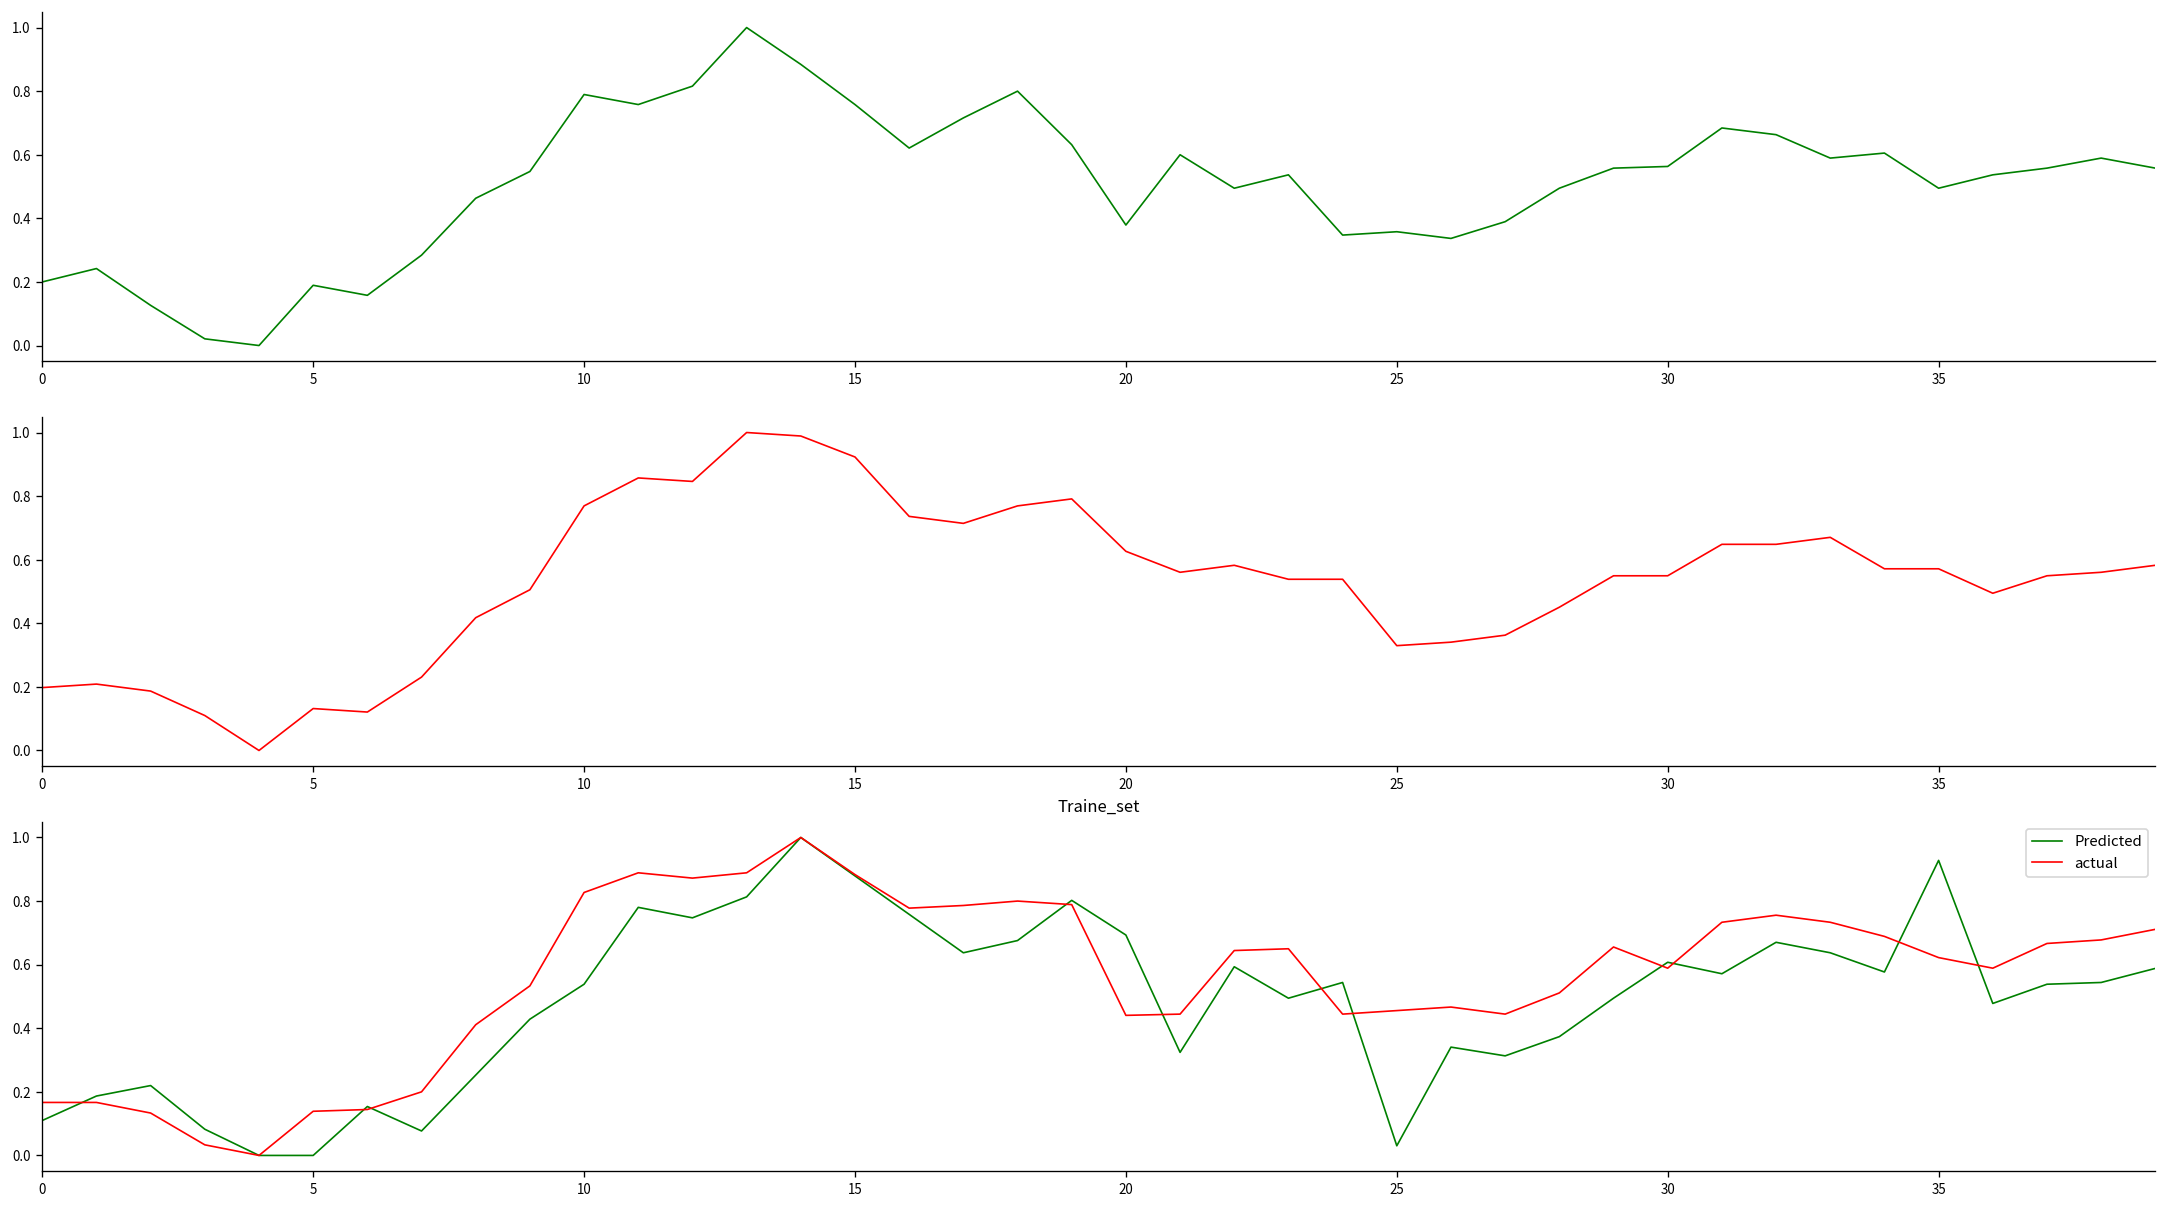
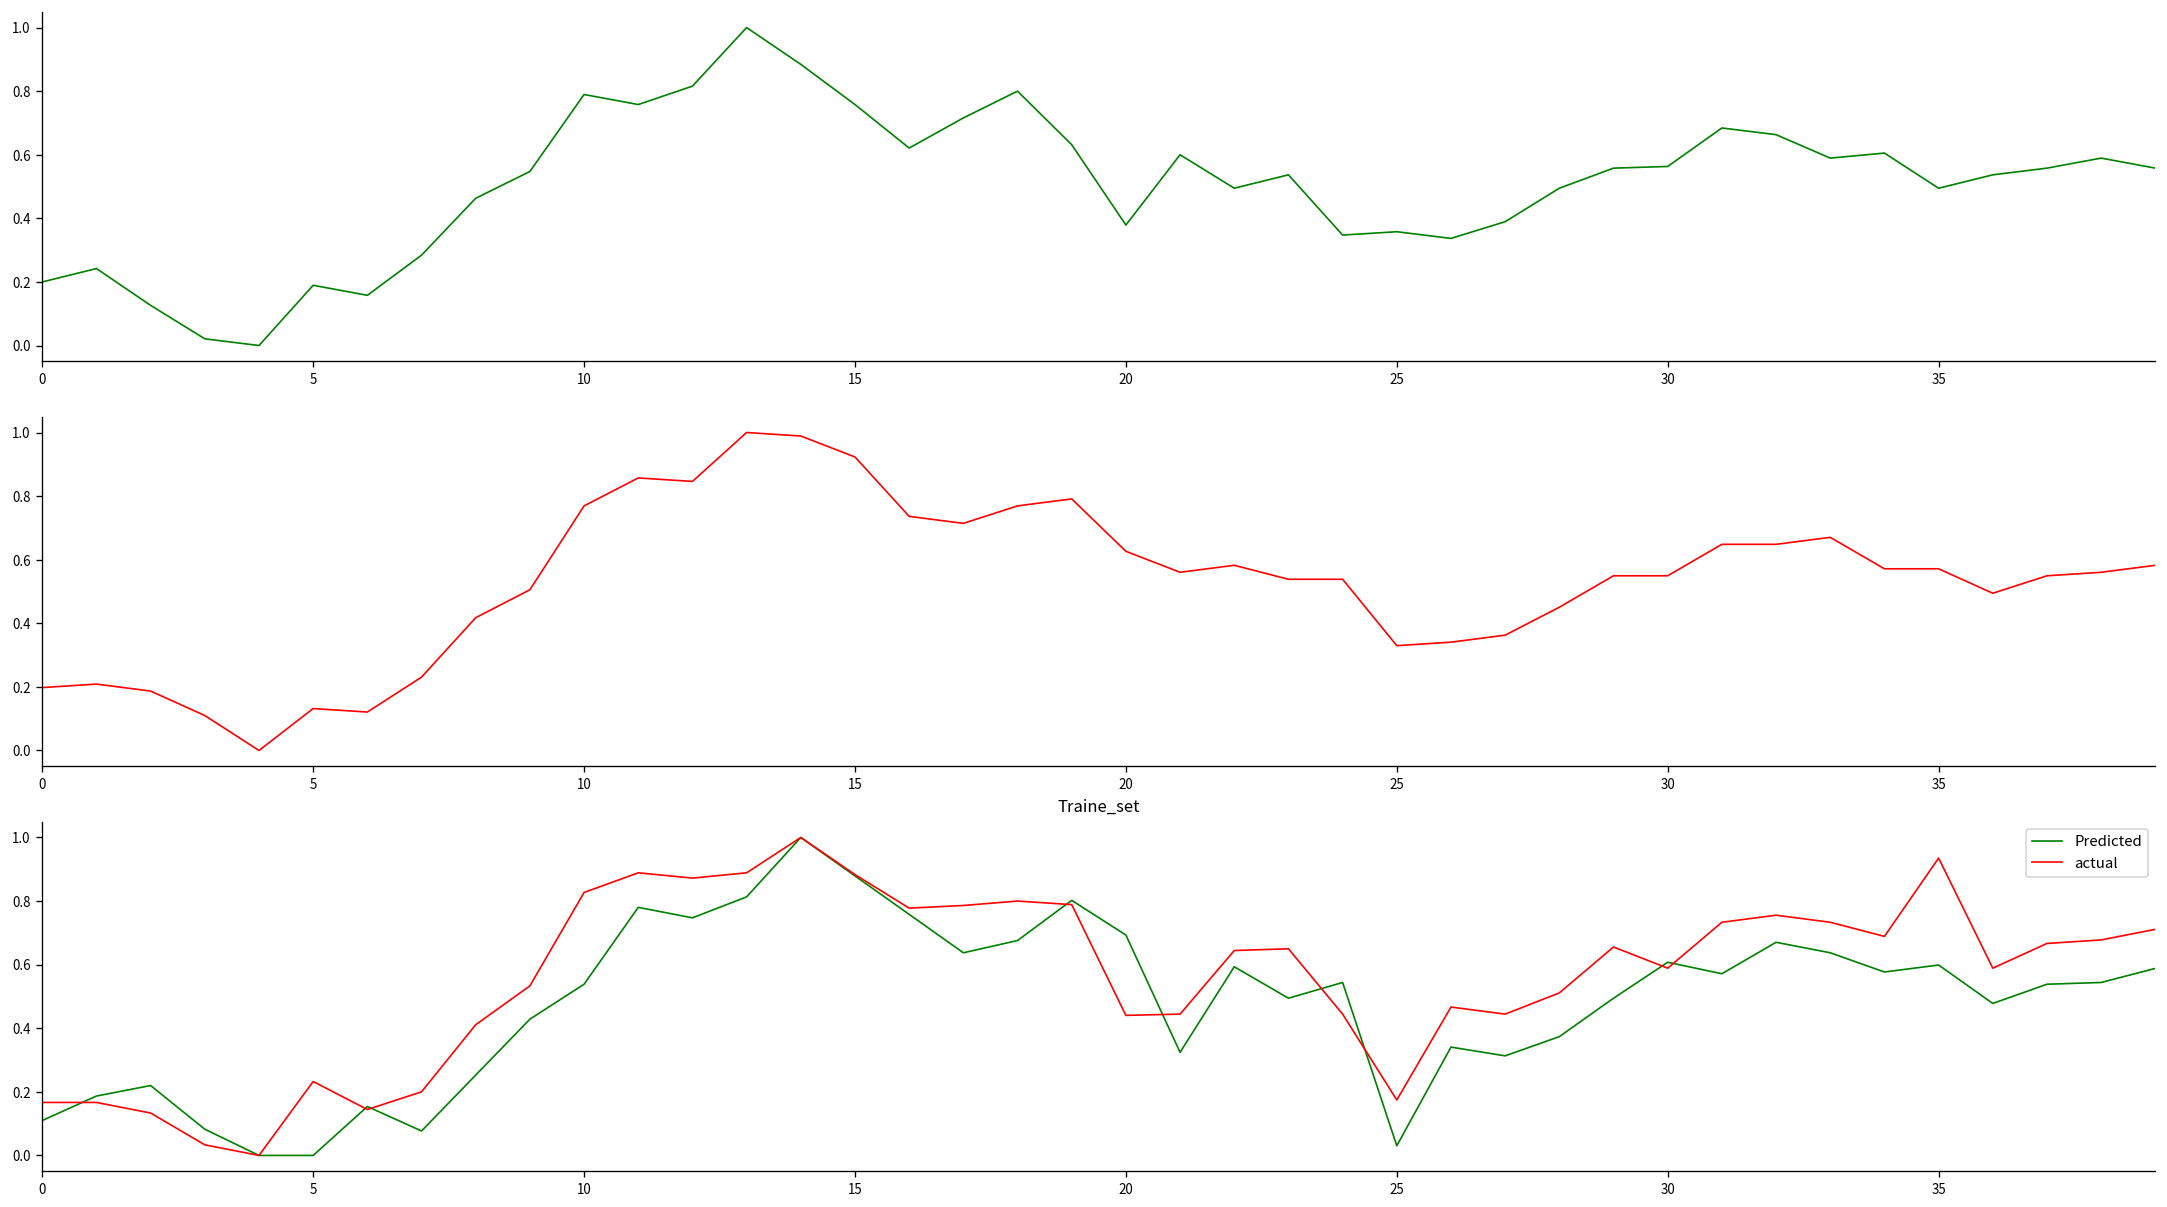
  {
    "Traine_set": {
      "Predicted": {
        "0": 0.11,
        "5": 0.00,
        "10": 0.54,
        "20": 0.69,
        "25": 0.03,
        "30": 0.61,
-       "35": 0.93
+       "35": 0.60
      },
      "actual": {
        "0": 0.17,
-       "5": 0.14,
+       "5": 0.23,
        "10": 0.83,
        "20": 0.44,
-       "25": 0.46,
+       "25": 0.17,
        "30": 0.59,
-       "35": 0.62
+       "35": 0.94
      }
    }
  }
